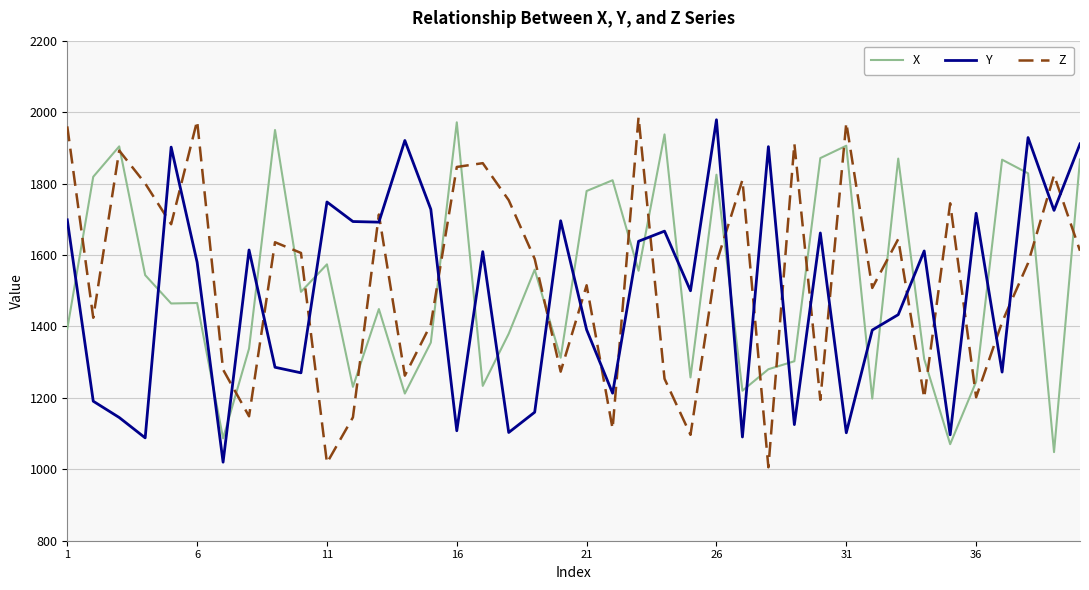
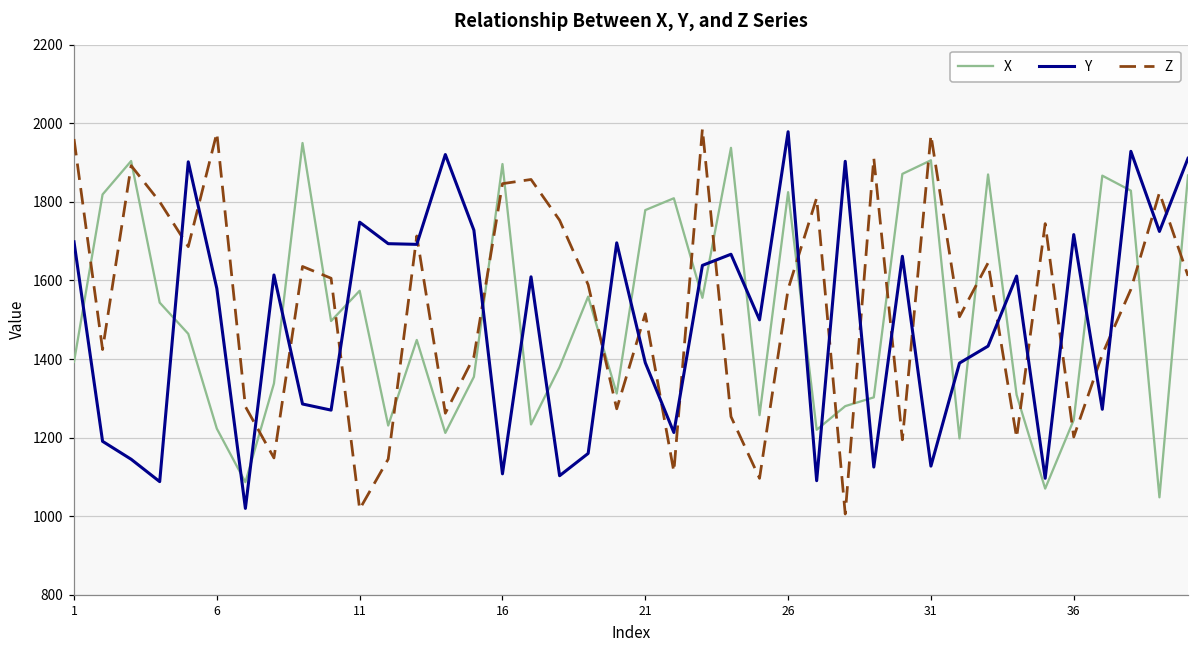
  {
    "X": {
      "1": 1390,
-     "6": 1470,
+     "6": 1220,
      "11": 1570,
-     "16": 1970,
+     "16": 1900,
      "21": 1780,
      "26": 1820,
      "31": 1910,
      "36": 1250
    },
    "Y": {
      "1": 1700,
      "6": 1580,
      "11": 1750,
      "16": 1110,
      "21": 1390,
      "26": 1980,
-     "31": 1100,
+     "31": 1130,
      "36": 1720
    },
    "Z": {
      "1": 1960,
      "6": 1980,
      "11": 1020,
      "16": 1850,
      "21": 1520,
      "26": 1580,
      "31": 1970,
      "36": 1200
    }
  }
